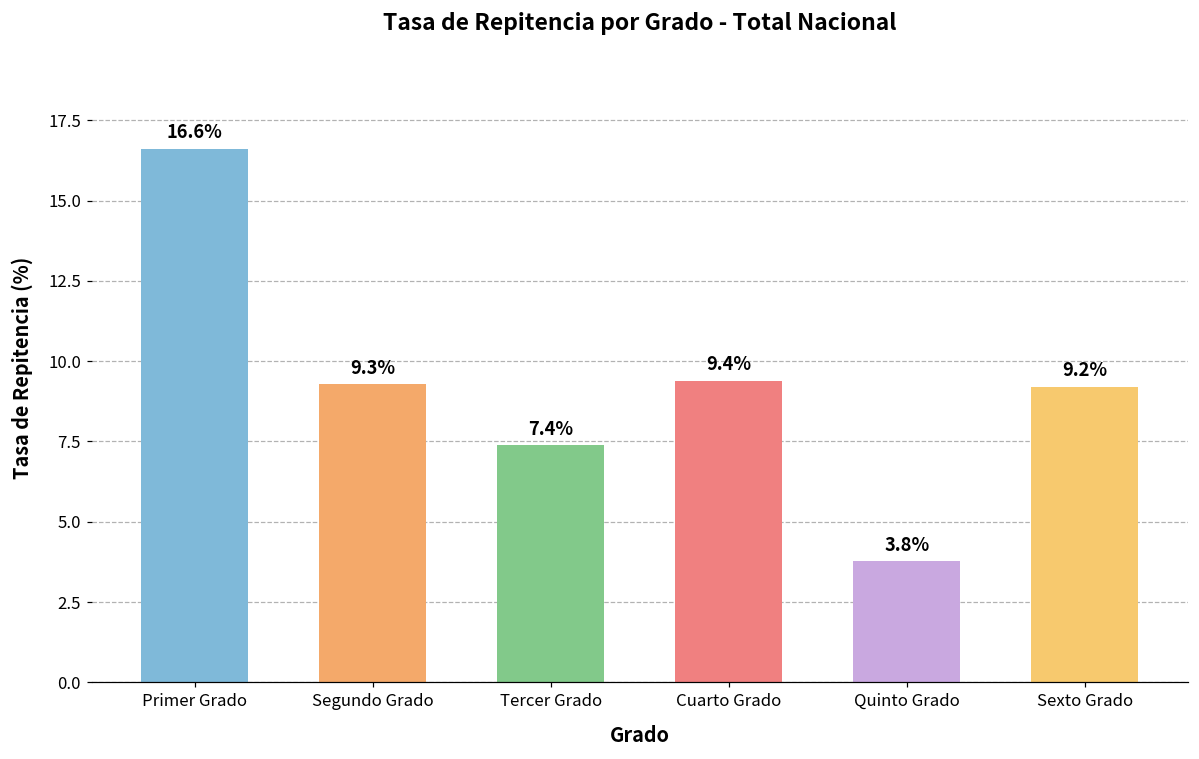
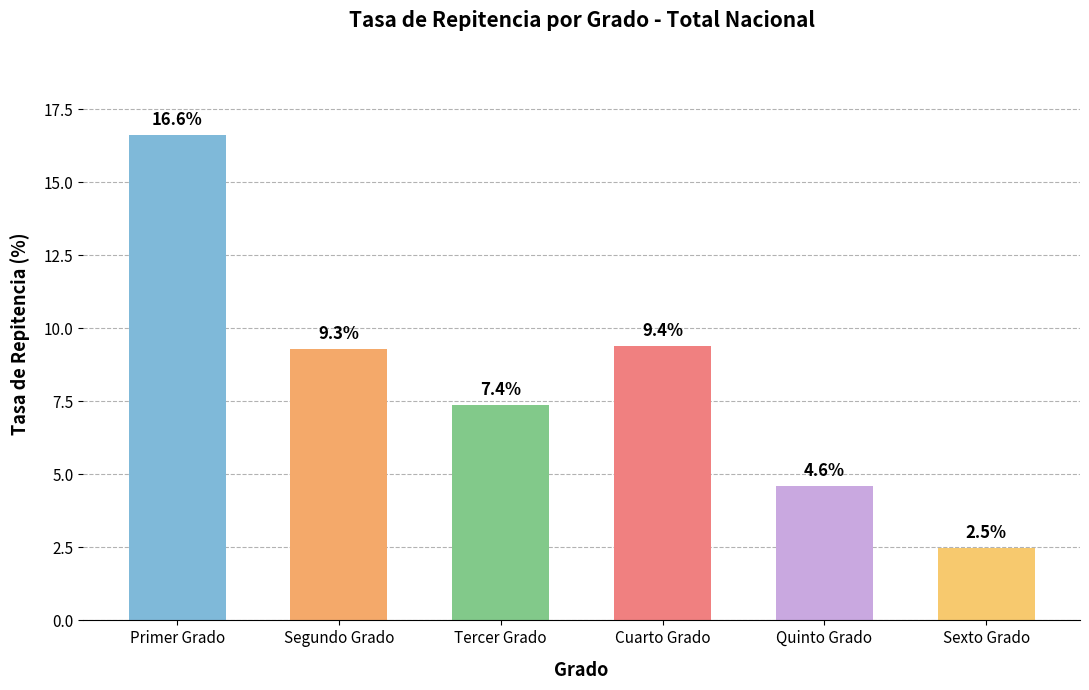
  {
    "Primer Grado": "16.6%",
    "Segundo Grado": "9.3%",
    "Tercer Grado": "7.4%",
    "Cuarto Grado": "9.4%",
-   "Quinto Grado": "3.8%",
-   "Sexto Grado": "9.2%"
+   "Quinto Grado": "4.6%",
+   "Sexto Grado": "2.5%"
  }
